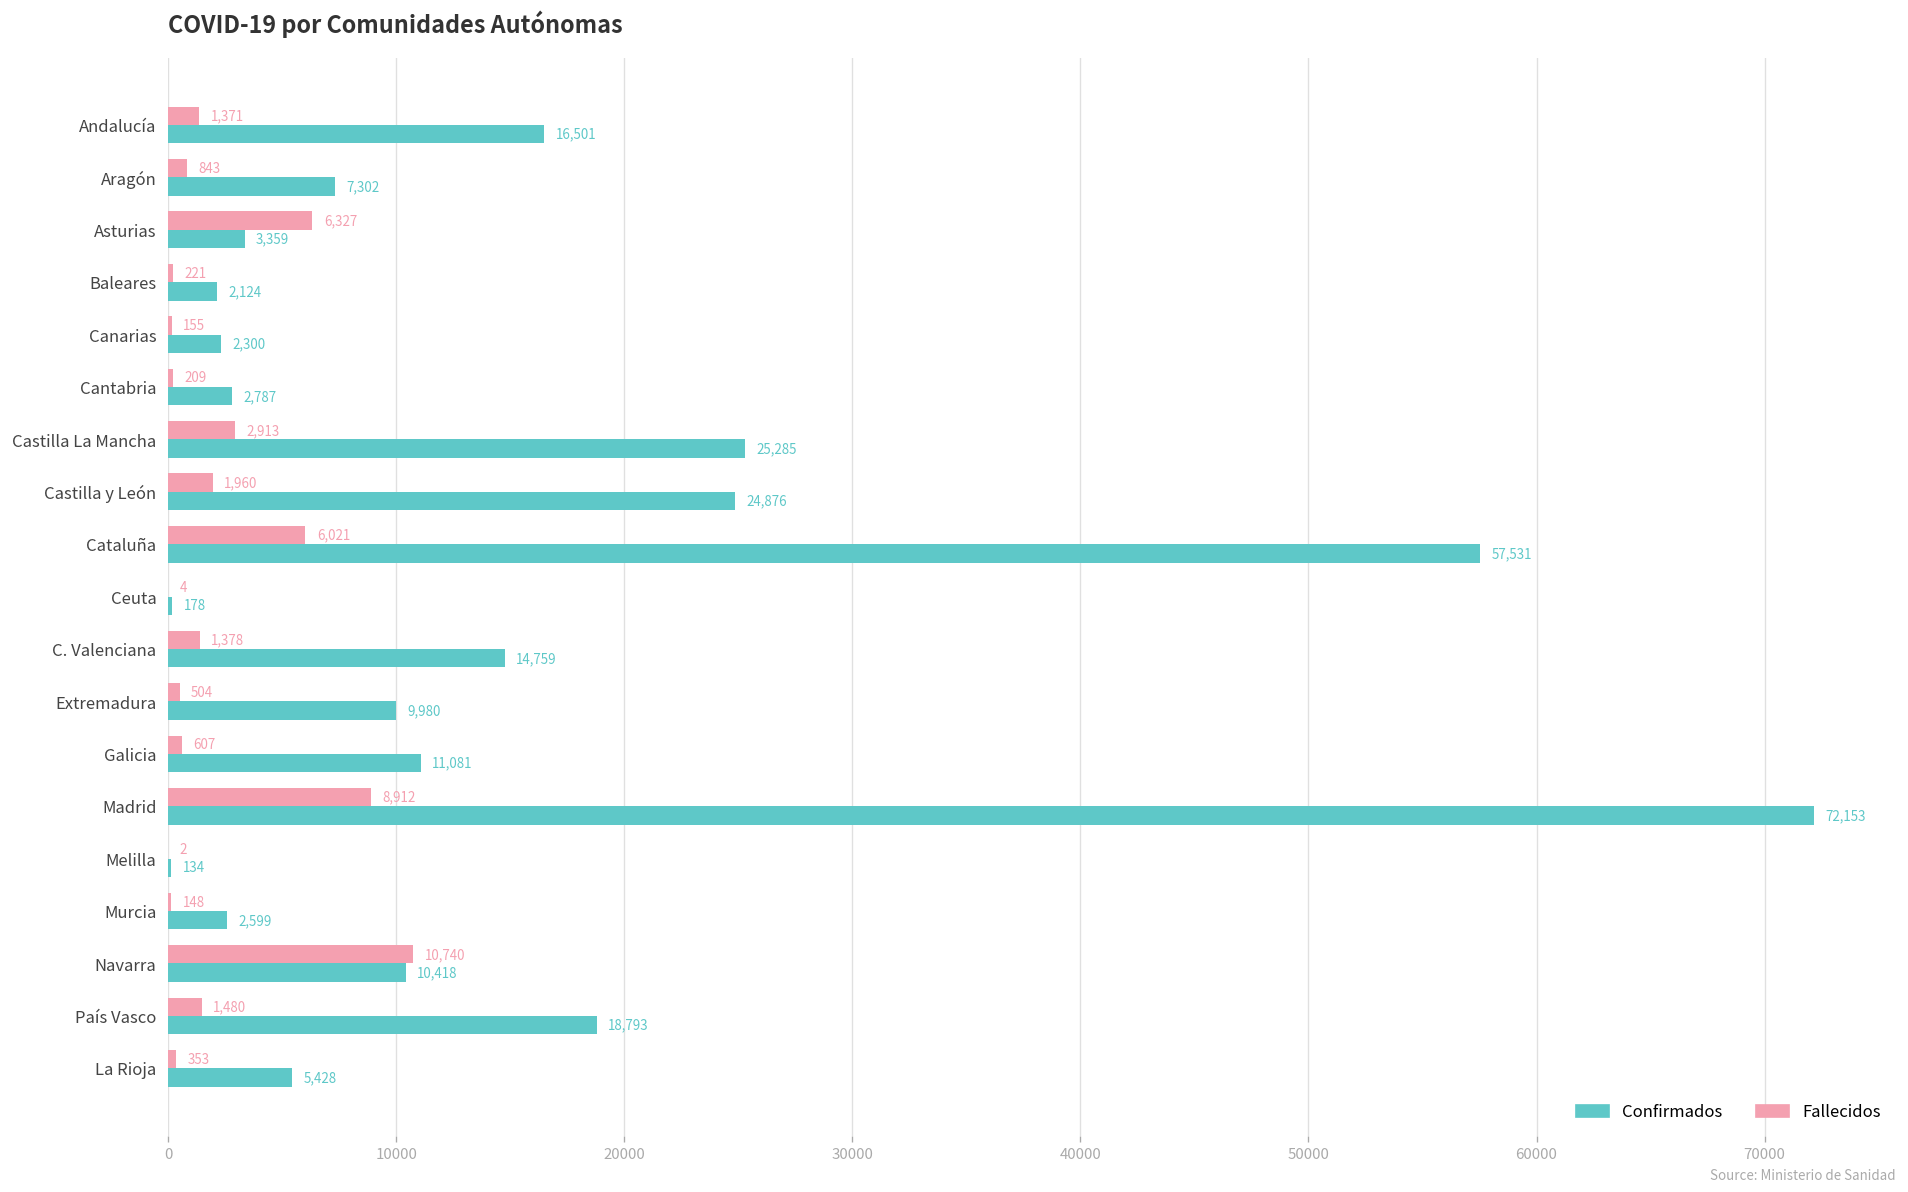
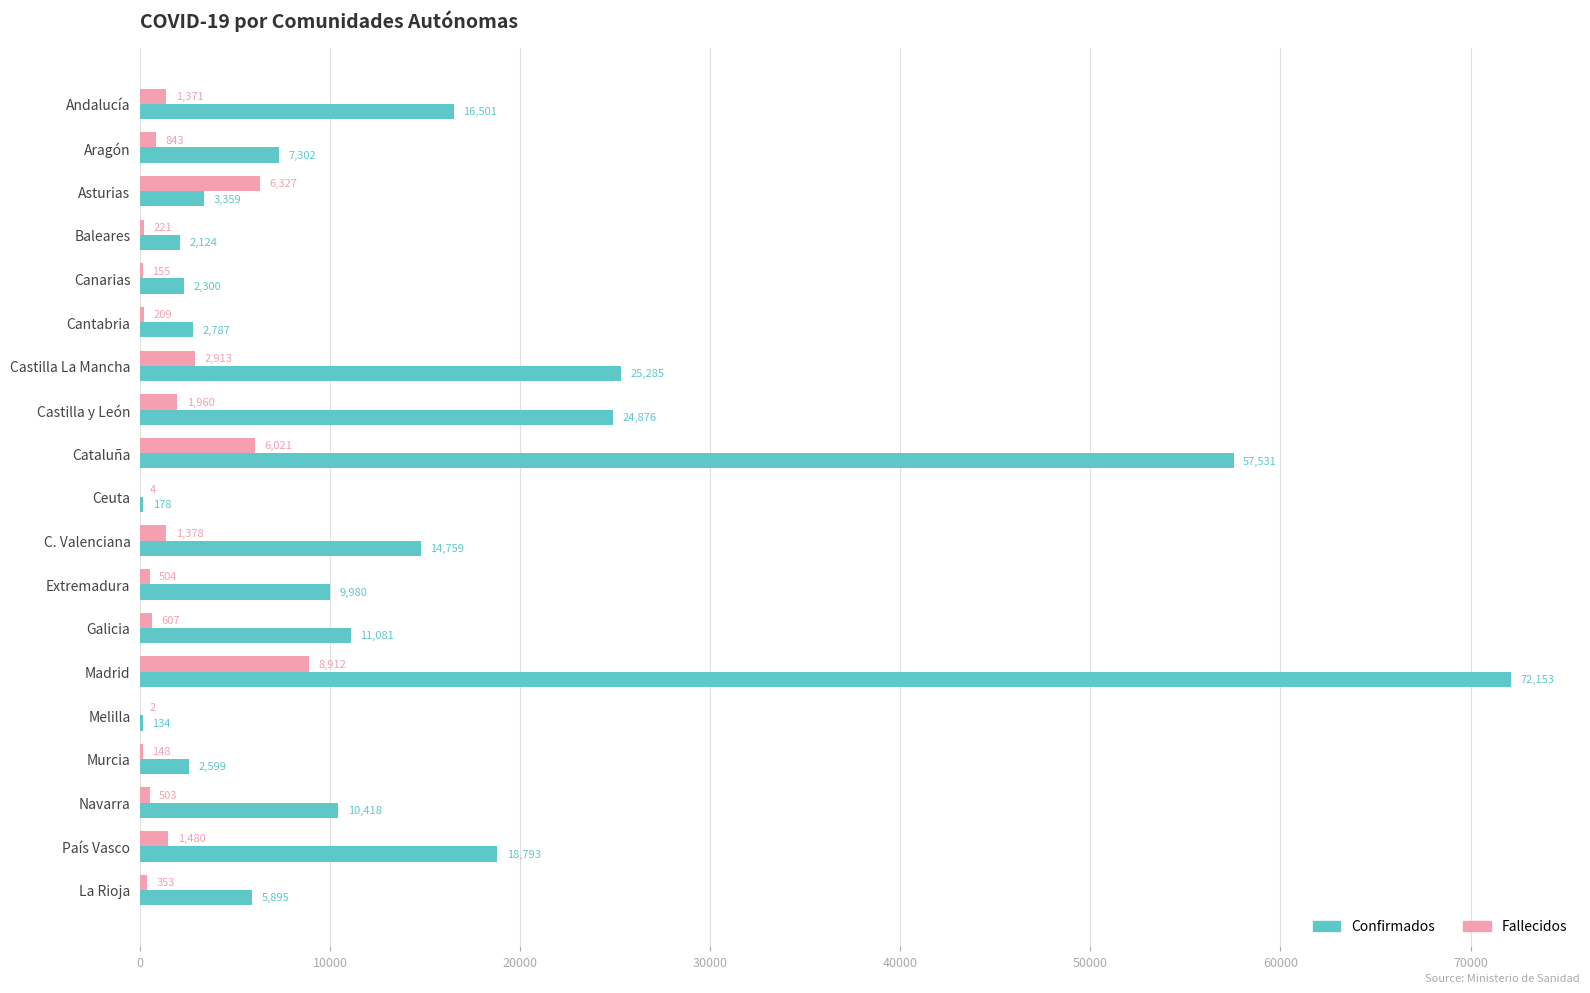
  {
    "Confirmados": {
      "Andalucía": "16,501",
      "Aragón": "7,302",
      "Asturias": "3,359",
      "Baleares": "2,124",
      "Canarias": "2,300",
      "Cantabria": "2,787",
      "Castilla La Mancha": "25,285",
      "Castilla y León": "24,876",
      "Cataluña": "57,531",
      "Ceuta": "178",
      "C. Valenciana": "14,759",
      "Extremadura": "9,980",
      "Galicia": "11,081",
      "Madrid": "72,153",
      "Melilla": "134",
      "Murcia": "2,599",
      "Navarra": "10,418",
      "País Vasco": "18,793",
-     "La Rioja": "5,428"
+     "La Rioja": "5,895"
    },
    "Fallecidos": {
      "Andalucía": "1,371",
      "Aragón": "843",
      "Asturias": "6,327",
      "Baleares": "221",
      "Canarias": "155",
      "Cantabria": "209",
      "Castilla La Mancha": "2,913",
      "Castilla y León": "1,960",
      "Cataluña": "6,021",
      "Ceuta": "4",
      "C. Valenciana": "1,378",
      "Extremadura": "504",
      "Galicia": "607",
      "Madrid": "8,912",
      "Melilla": "2",
      "Murcia": "148",
-     "Navarra": "10,740",
+     "Navarra": "503",
      "País Vasco": "1,480",
      "La Rioja": "353"
    }
  }
